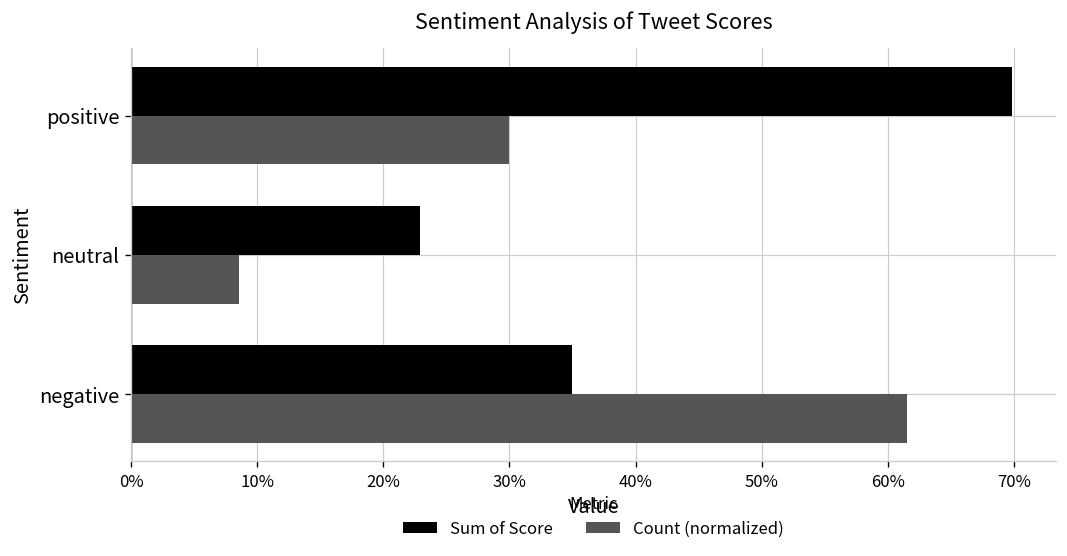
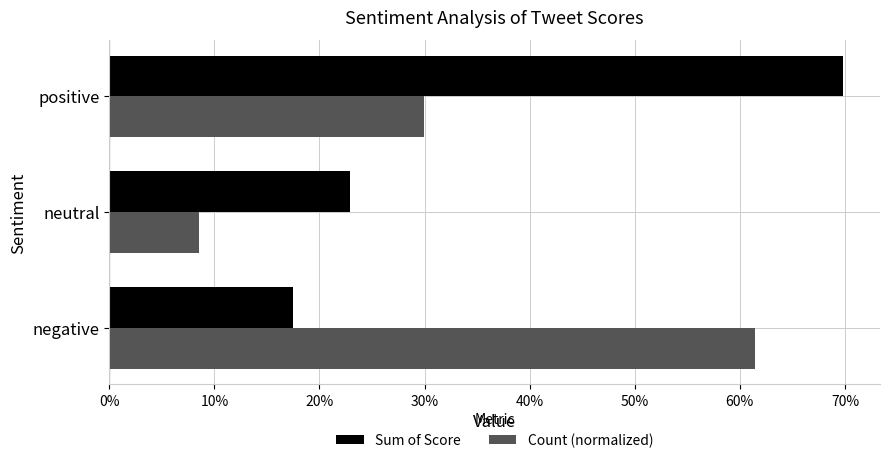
  {
    "Sum of Score": {
      "positive": "69.8%",
      "neutral": "22.9%",
-     "negative": "34.9%"
+     "negative": "17.5%"
    },
    "Count (normalized)": {
      "positive": "30.0%",
      "neutral": "8.5%",
      "negative": "61.5%"
    }
  }
